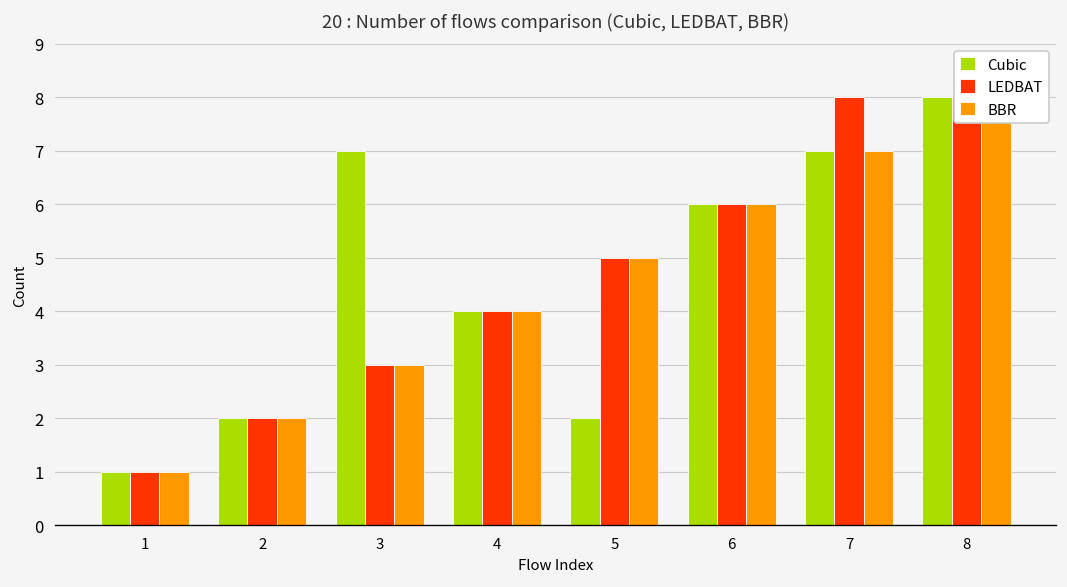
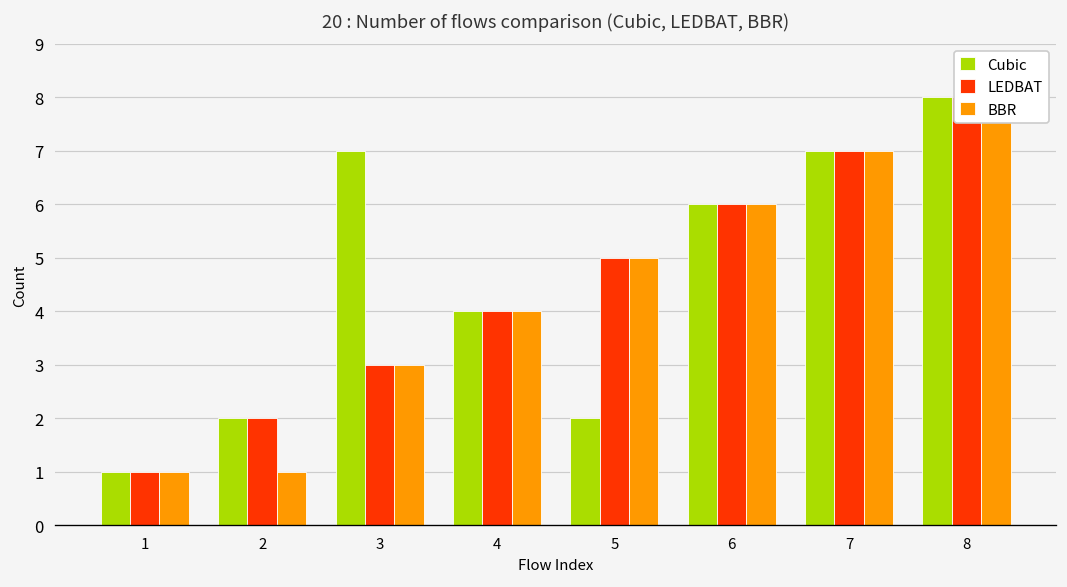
  {
    "Cubic": {
      "1": 1,
      "2": 2,
      "3": 7,
      "4": 4,
      "5": 2,
      "6": 6,
      "7": 7,
      "8": 8
    },
    "LEDBAT": {
      "1": 1,
      "2": 2,
      "3": 3,
      "4": 4,
      "5": 5,
      "6": 6,
-     "7": 8
+     "7": 7
    },
    "BBR": {
      "1": 1,
-     "2": 2,
+     "2": 1,
      "3": 3,
      "4": 4,
      "5": 5,
      "6": 6,
      "7": 7
    }
  }
